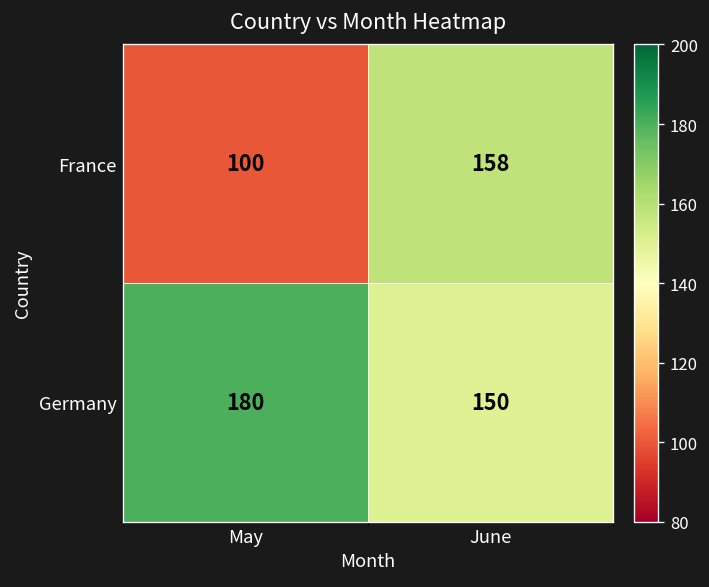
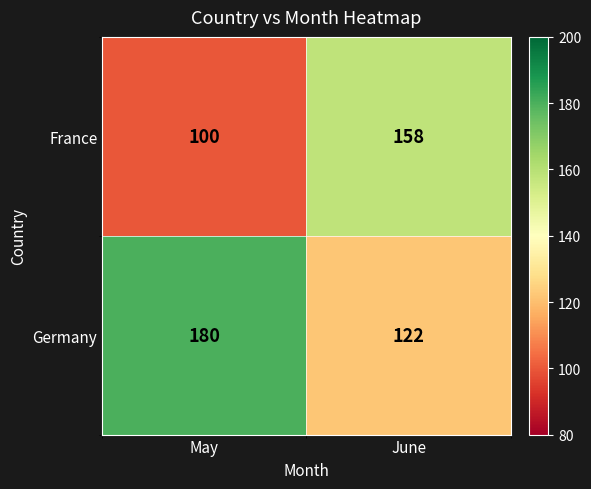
  {
    "France": {
      "May": 100,
      "June": 158
    },
    "Germany": {
      "May": 180,
-     "June": 150
+     "June": 122
    }
  }
